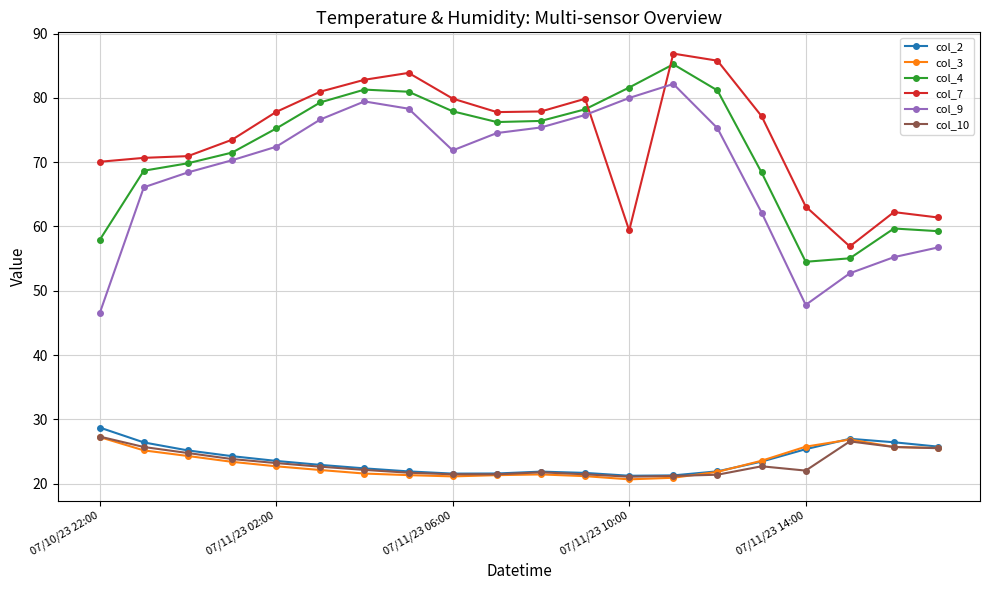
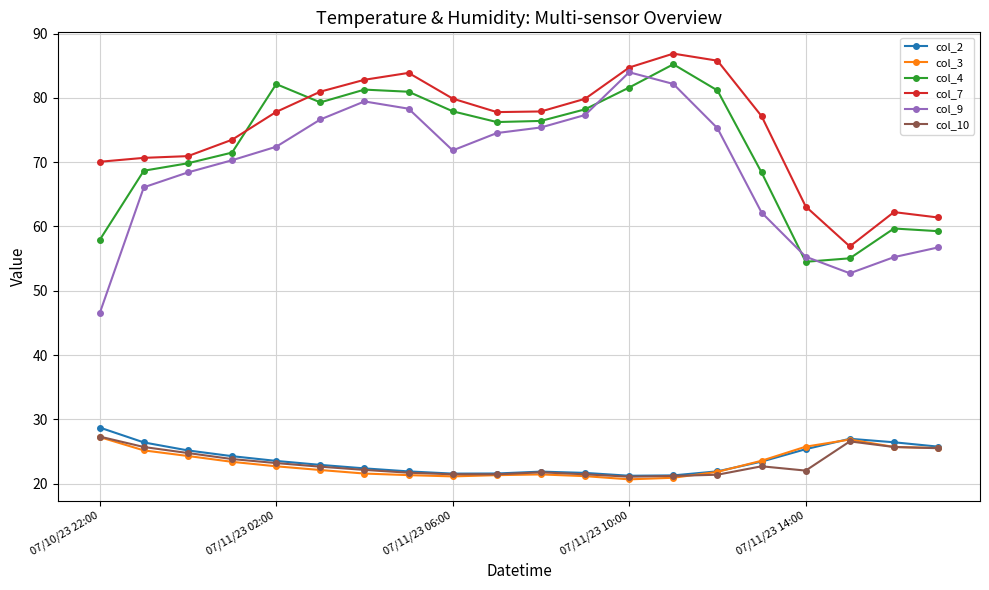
  {
    "col_2": {
      "07/10/23 22:00": 29
    },
    "col_3": {
      "07/11/23 02:00": 23,
      "07/11/23 10:00": 21
    },
    "col_4": {
      "07/10/23 22:00": 58,
-     "07/11/23 02:00": 75,
+     "07/11/23 02:00": 82,
      "07/11/23 06:00": 78,
      "07/11/23 10:00": 82,
      "07/11/23 14:00": 55
    },
    "col_7": {
      "07/10/23 22:00": 70,
      "07/11/23 02:00": 78,
      "07/11/23 06:00": 80,
-     "07/11/23 10:00": 59,
+     "07/11/23 10:00": 85,
      "07/11/23 14:00": 63
    },
    "col_9": {
      "07/10/23 22:00": 47,
      "07/11/23 02:00": 72,
      "07/11/23 06:00": 72,
-     "07/11/23 10:00": 80,
-     "07/11/23 14:00": 48
+     "07/11/23 10:00": 84,
+     "07/11/23 14:00": 55
    },
    "col_10": {
      "07/11/23 14:00": 22
    }
  }
